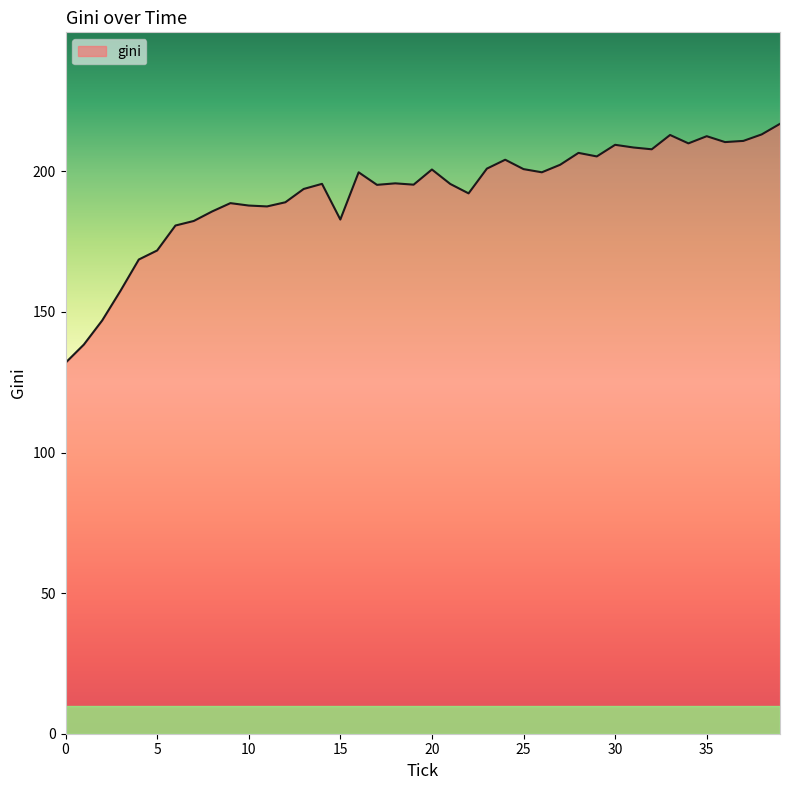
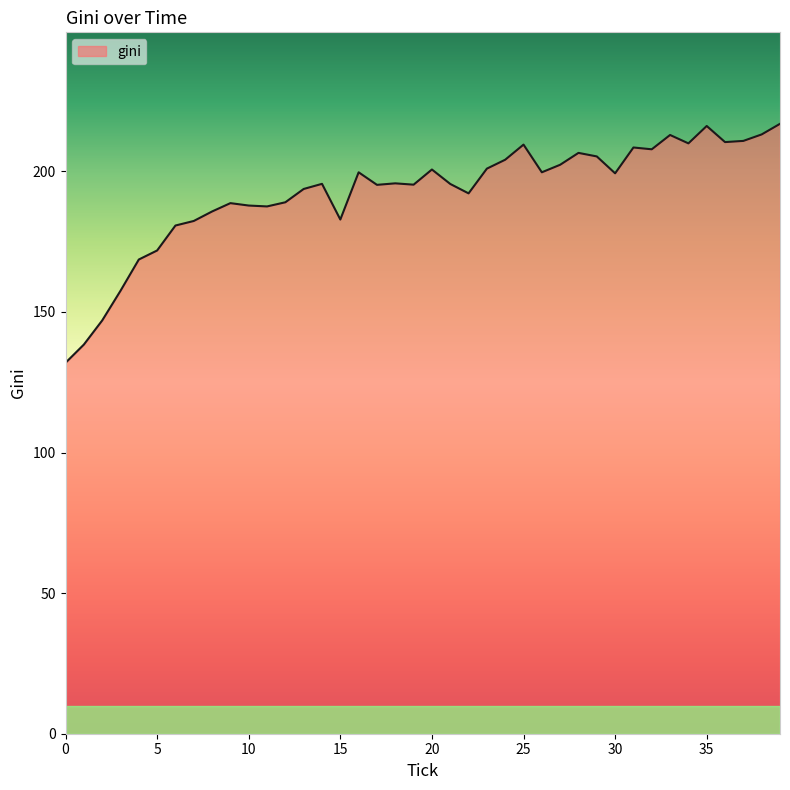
  {
    "0": 132,
    "5": 172,
    "10": 188,
    "15": 183,
    "20": 201,
-   "25": 201,
-   "30": 209,
-   "35": 213
+   "25": 210,
+   "30": 199,
+   "35": 216
  }
